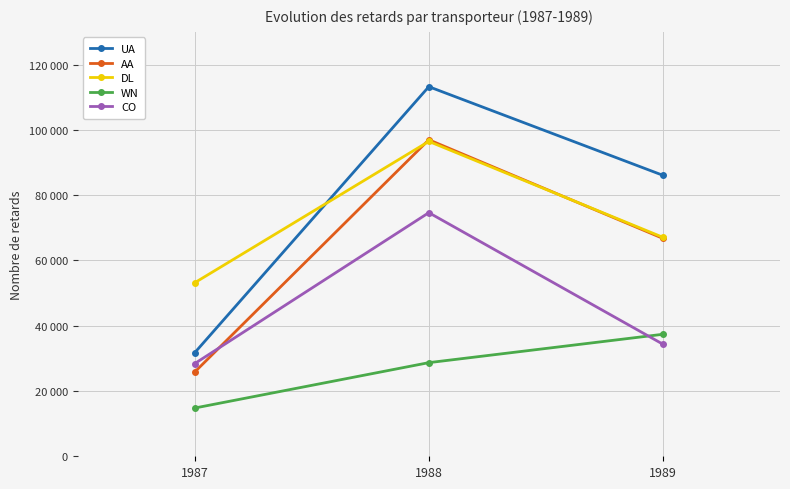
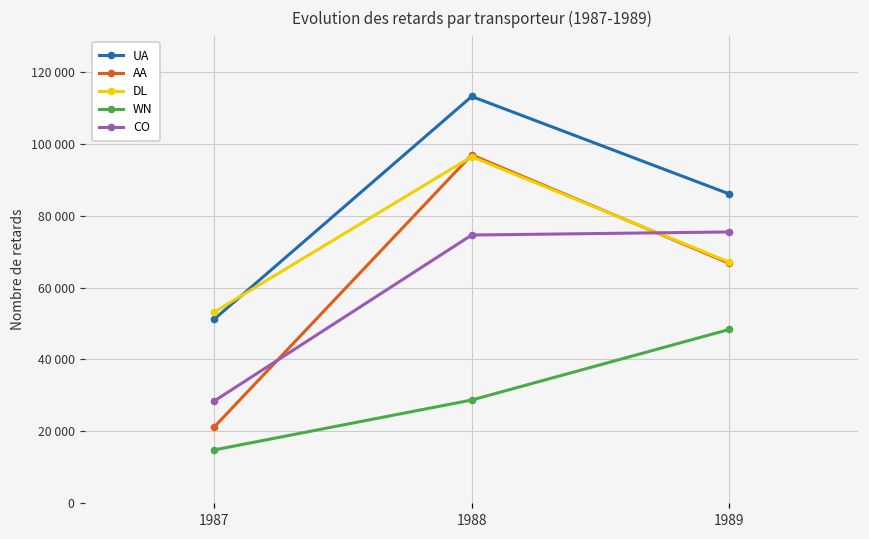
  {
    "UA": {
-     "1987": 32000,
+     "1987": 51000,
      "1988": 113000,
      "1989": 86000
    },
    "AA": {
-     "1987": 26000
+     "1987": 21000
    },
    "DL": {
      "1987": 53000
    },
    "WN": {
      "1987": 15000,
      "1988": 29000,
-     "1989": 37000
+     "1989": 48000
    },
    "CO": {
      "1987": 28000,
      "1988": 75000,
-     "1989": 34000
+     "1989": 75000
    }
  }
